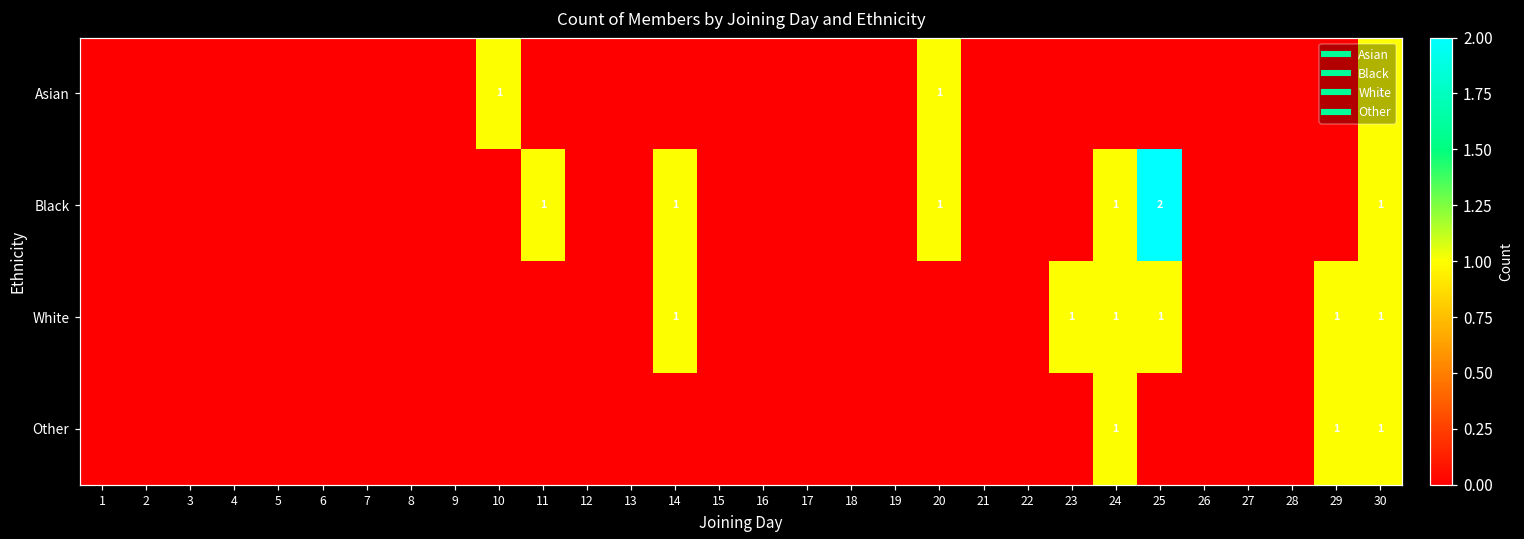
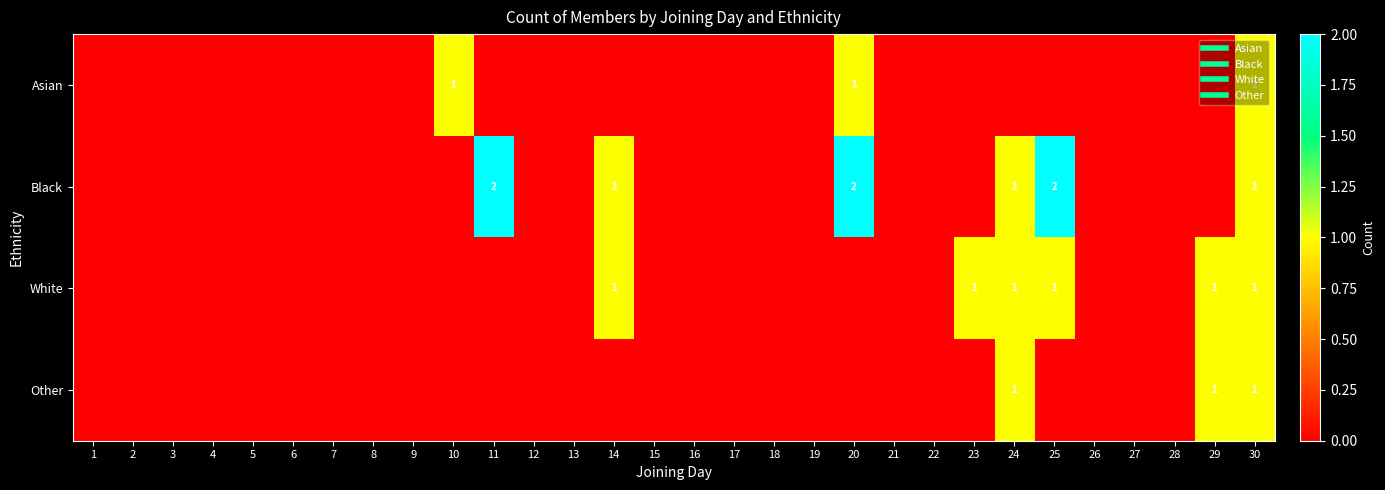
  {
    "Asian": {
      "10": 1,
      "20": 1
    },
    "Black": {
-     "11": 1,
+     "11": 2,
      "14": 1,
-     "20": 1,
+     "20": 2,
      "24": 1,
      "25": 2,
      "30": 1
    },
    "White": {
      "14": 1,
      "23": 1,
      "24": 1,
      "25": 1,
      "29": 1,
      "30": 1
    },
    "Other": {
      "24": 1,
      "29": 1,
      "30": 1
    }
  }
